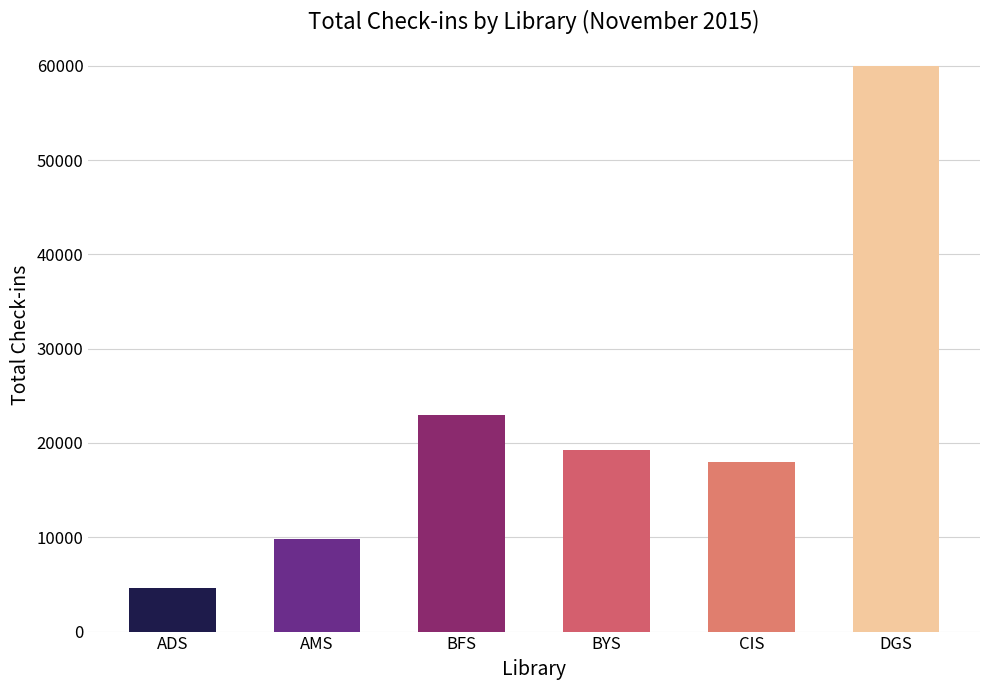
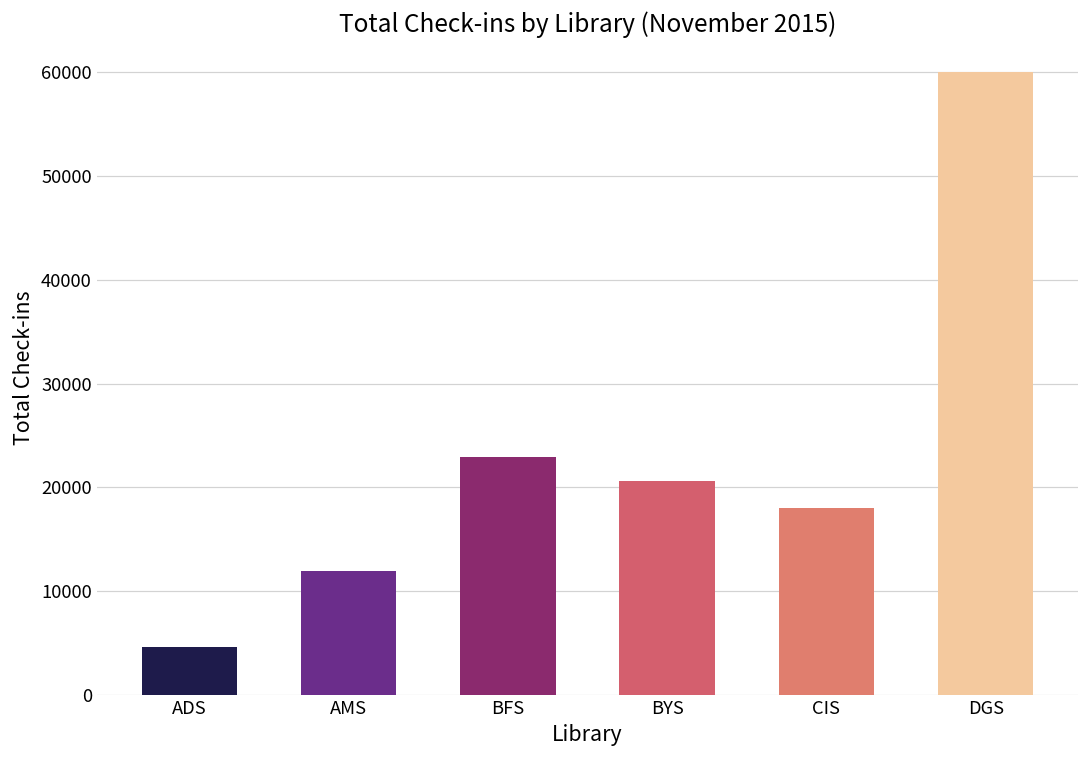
  {
    "ADS": 5000,
-   "AMS": 10000,
+   "AMS": 12000,
    "BFS": 23000,
-   "BYS": 19000,
+   "BYS": 21000,
    "CIS": 18000,
    "DGS": 60000
  }
